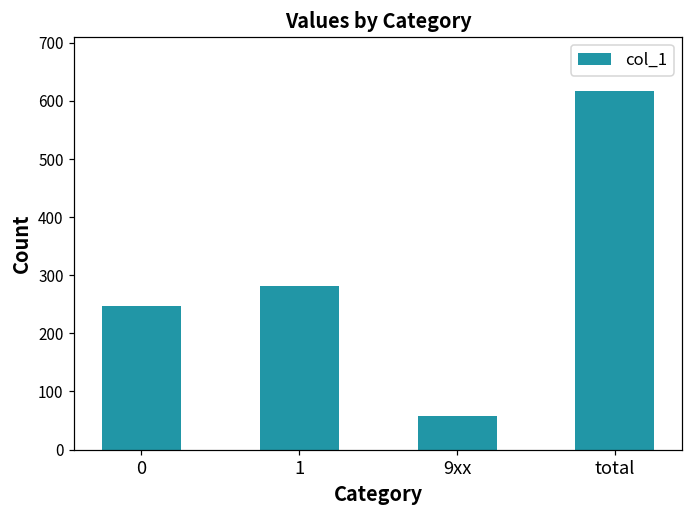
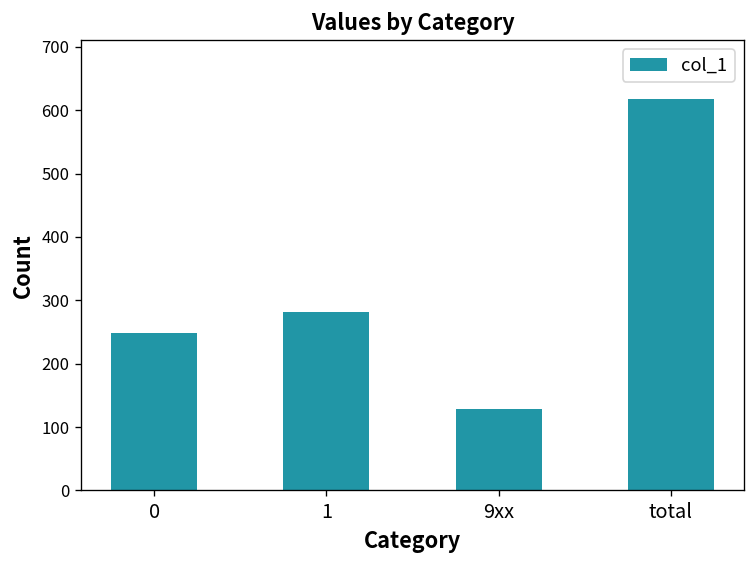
  {
    "0": 250,
    "1": 280,
-   "9xx": 60,
+   "9xx": 130,
    "total": 620
  }
